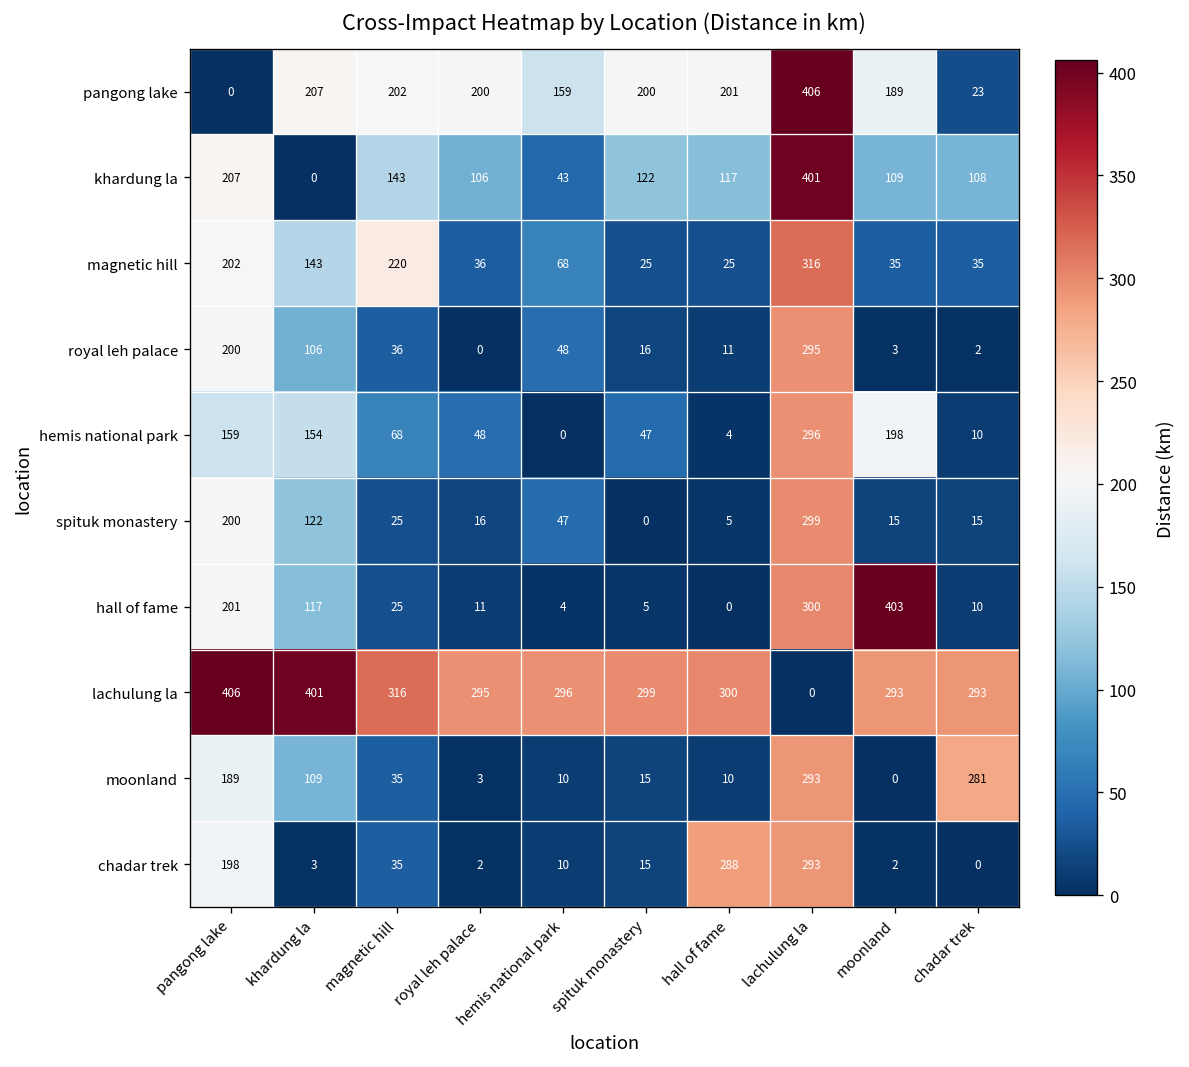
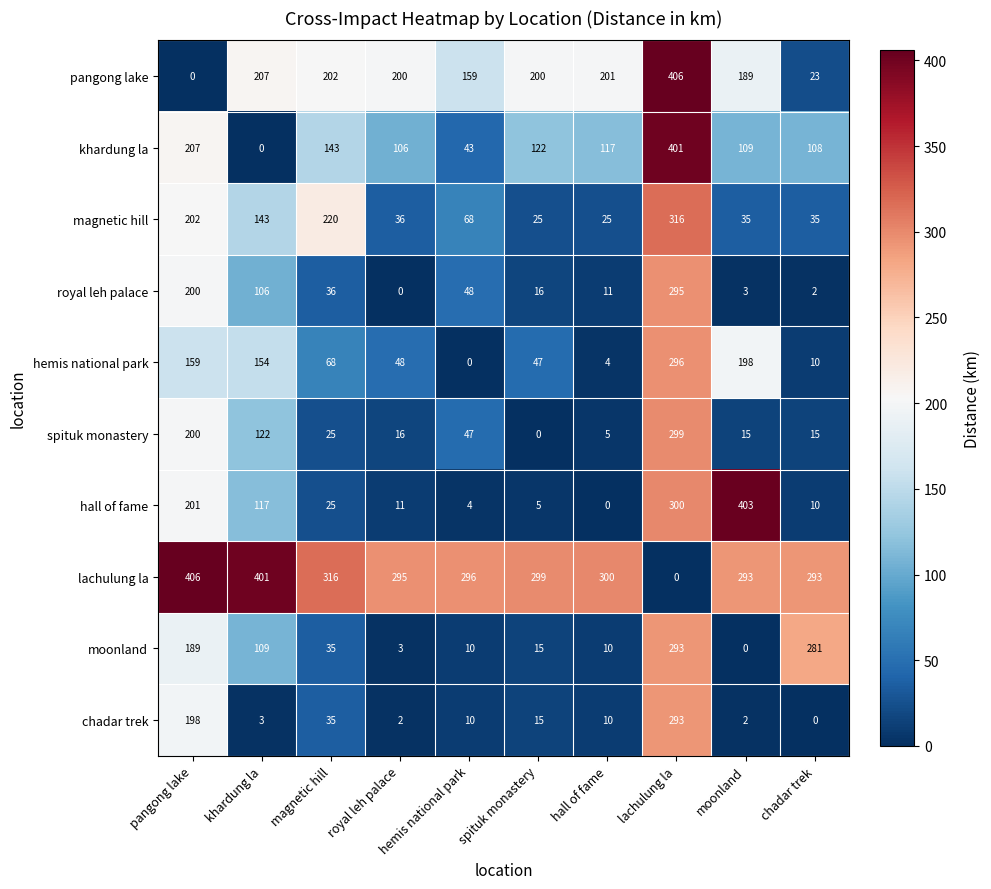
  {
    "pangong lake": {
      "pangong lake": 0,
      "khardung la": 207,
      "magnetic hill": 202,
      "royal leh palace": 200,
      "hemis national park": 159,
      "spituk monastery": 200,
      "hall of fame": 201,
      "lachulung la": 406,
      "moonland": 189,
      "chadar trek": 23
    },
    "khardung la": {
      "pangong lake": 207,
      "khardung la": 0,
      "magnetic hill": 143,
      "royal leh palace": 106,
      "hemis national park": 43,
      "spituk monastery": 122,
      "hall of fame": 117,
      "lachulung la": 401,
      "moonland": 109,
      "chadar trek": 108
    },
    "magnetic hill": {
      "pangong lake": 202,
      "khardung la": 143,
      "magnetic hill": 220,
      "royal leh palace": 36,
      "hemis national park": 68,
      "spituk monastery": 25,
      "hall of fame": 25,
      "lachulung la": 316,
      "moonland": 35,
      "chadar trek": 35
    },
    "royal leh palace": {
      "pangong lake": 200,
      "khardung la": 106,
      "magnetic hill": 36,
      "royal leh palace": 0,
      "hemis national park": 48,
      "spituk monastery": 16,
      "hall of fame": 11,
      "lachulung la": 295,
      "moonland": 3,
      "chadar trek": 2
    },
    "hemis national park": {
      "pangong lake": 159,
      "khardung la": 154,
      "magnetic hill": 68,
      "royal leh palace": 48,
      "hemis national park": 0,
      "spituk monastery": 47,
      "hall of fame": 4,
      "lachulung la": 296,
      "moonland": 198,
      "chadar trek": 10
    },
    "spituk monastery": {
      "pangong lake": 200,
      "khardung la": 122,
      "magnetic hill": 25,
      "royal leh palace": 16,
      "hemis national park": 47,
      "spituk monastery": 0,
      "hall of fame": 5,
      "lachulung la": 299,
      "moonland": 15,
      "chadar trek": 15
    },
    "hall of fame": {
      "pangong lake": 201,
      "khardung la": 117,
      "magnetic hill": 25,
      "royal leh palace": 11,
      "hemis national park": 4,
      "spituk monastery": 5,
      "hall of fame": 0,
      "lachulung la": 300,
      "moonland": 403,
      "chadar trek": 10
    },
    "lachulung la": {
      "pangong lake": 406,
      "khardung la": 401,
      "magnetic hill": 316,
      "royal leh palace": 295,
      "hemis national park": 296,
      "spituk monastery": 299,
      "hall of fame": 300,
      "lachulung la": 0,
      "moonland": 293,
      "chadar trek": 293
    },
    "moonland": {
      "pangong lake": 189,
      "khardung la": 109,
      "magnetic hill": 35,
      "royal leh palace": 3,
      "hemis national park": 10,
      "spituk monastery": 15,
      "hall of fame": 10,
      "lachulung la": 293,
      "moonland": 0,
      "chadar trek": 281
    },
    "chadar trek": {
      "pangong lake": 198,
      "khardung la": 3,
      "magnetic hill": 35,
      "royal leh palace": 2,
      "hemis national park": 10,
      "spituk monastery": 15,
-     "hall of fame": 288,
+     "hall of fame": 10,
      "lachulung la": 293,
      "moonland": 2,
      "chadar trek": 0
    }
  }
